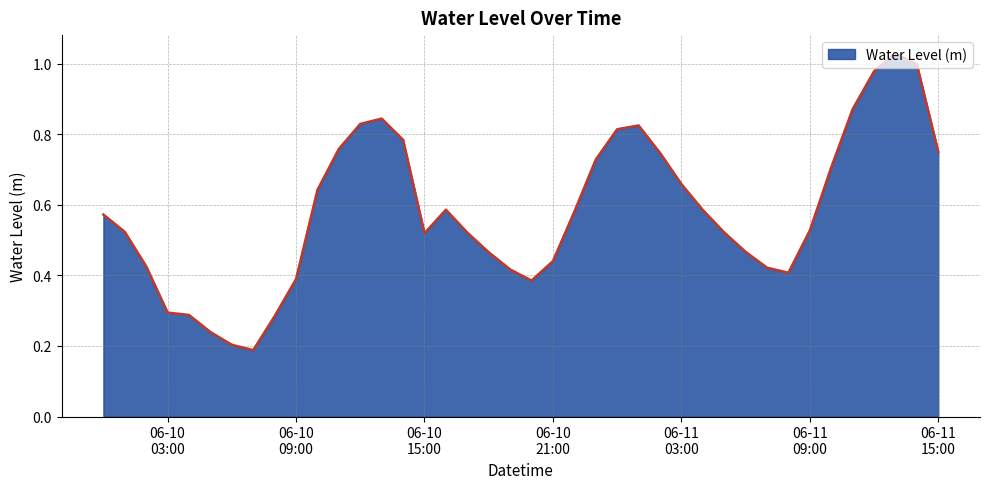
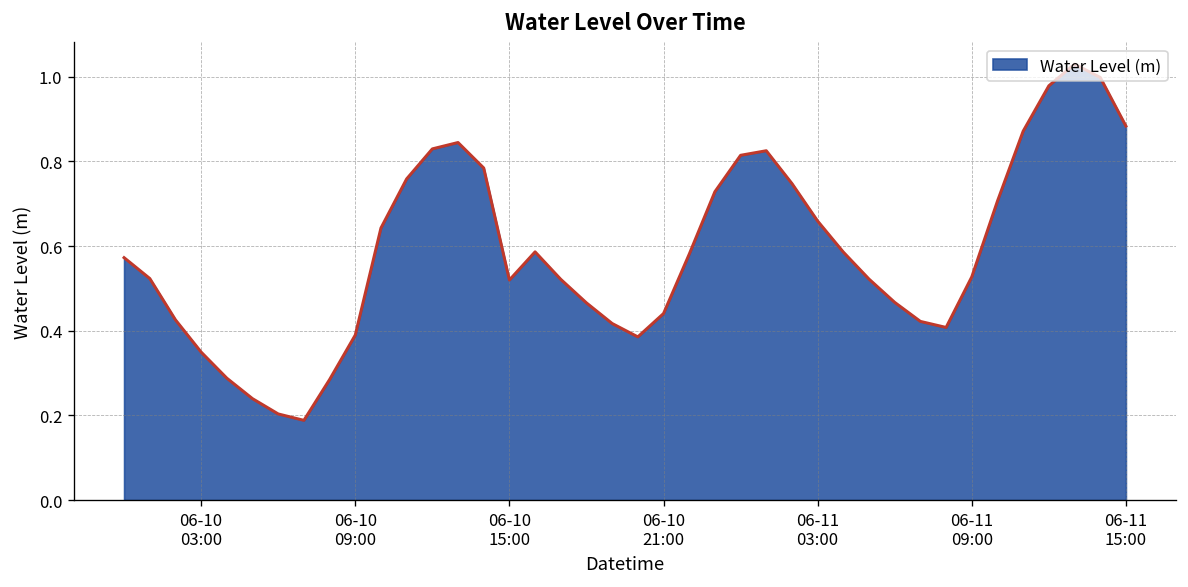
  {
-   "06-10 03:00": 0.29,
+   "06-10 03:00": 0.35,
    "06-10 09:00": 0.39,
    "06-10 15:00": 0.52,
    "06-10 21:00": 0.44,
    "06-11 03:00": 0.66,
    "06-11 09:00": 0.53,
-   "06-11 15:00": 0.75
+   "06-11 15:00": 0.88
  }
